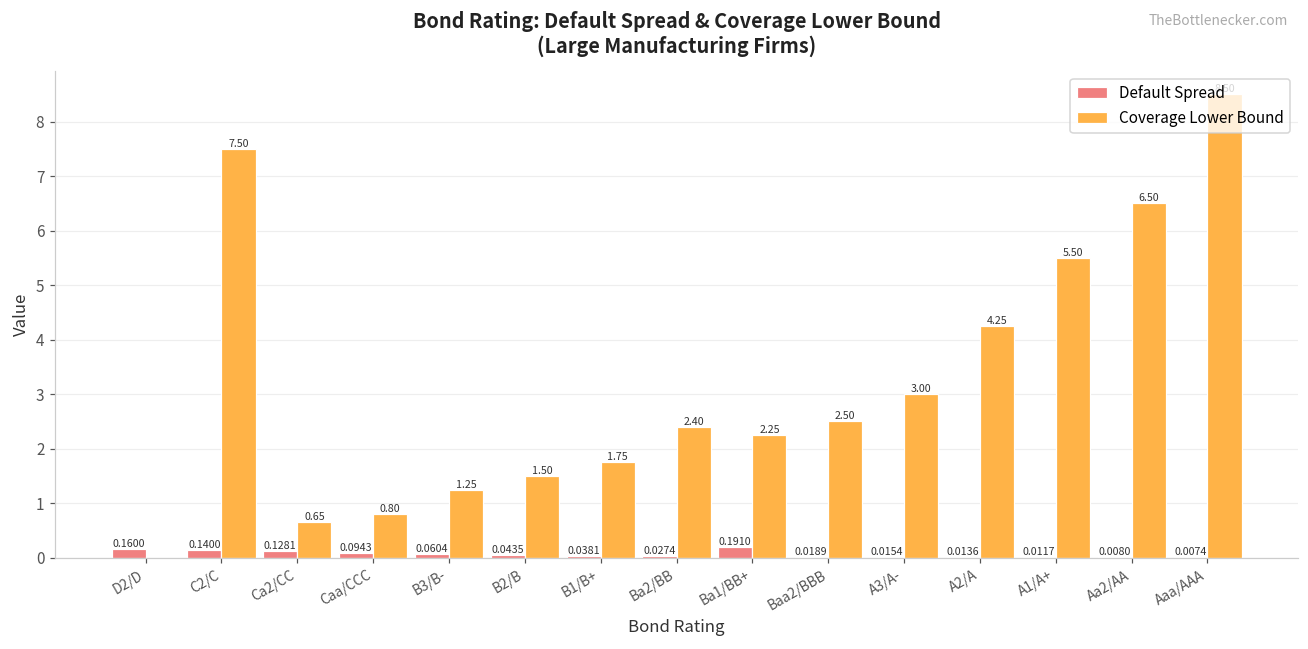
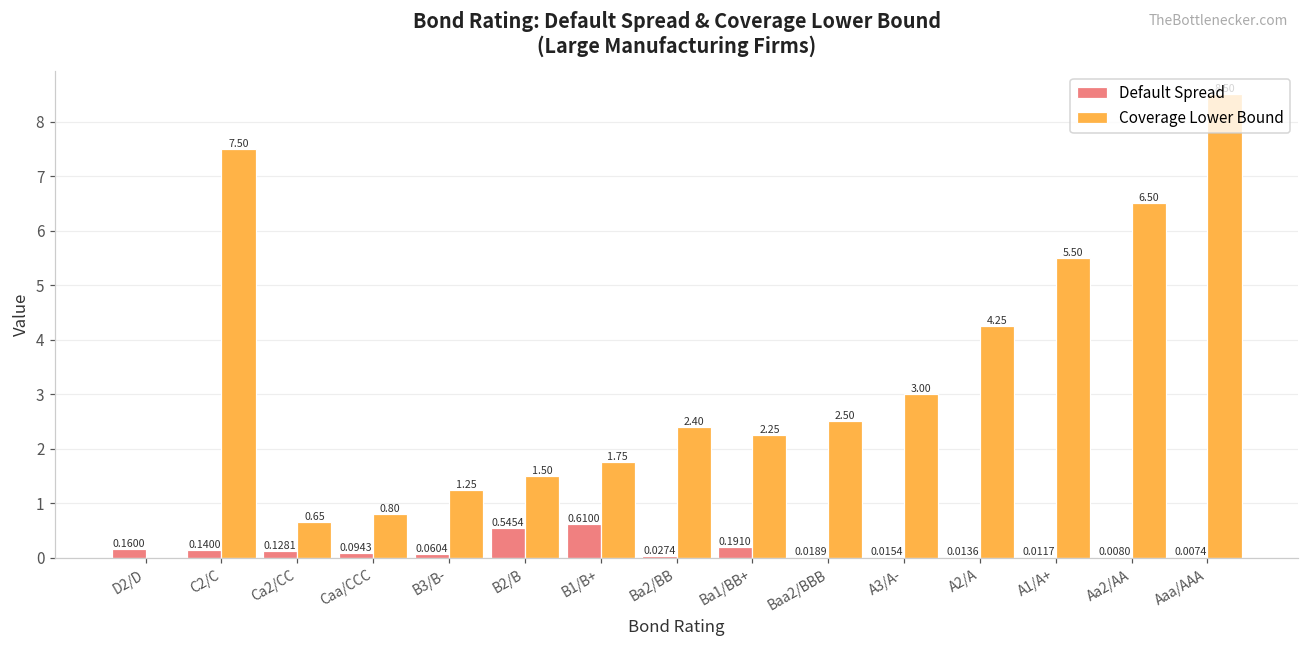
  {
    "Default Spread": {
      "D2/D": 0.1600,
      "C2/C": 0.1400,
      "Ca2/CC": 0.1281,
      "Caa/CCC": 0.0943,
      "B3/B-": 0.0604,
-     "B2/B": 0.0435,
-     "B1/B+": 0.0381,
+     "B2/B": 0.5454,
+     "B1/B+": 0.6100,
      "Ba2/BB": 0.0274,
      "Ba1/BB+": 0.1910,
      "Baa2/BBB": 0.0189,
      "A3/A-": 0.0154,
      "A2/A": 0.0136,
      "A1/A+": 0.0117,
      "Aa2/AA": 0.0080,
      "Aaa/AAA": 0.0074
    },
    "Coverage Lower Bound": {
      "C2/C": 7.50,
      "Ca2/CC": 0.65,
      "Caa/CCC": 0.80,
      "B3/B-": 1.25,
      "B2/B": 1.50,
      "B1/B+": 1.75,
      "Ba2/BB": 2.40,
      "Ba1/BB+": 2.25,
      "Baa2/BBB": 2.50,
      "A3/A-": 3.00,
      "A2/A": 4.25,
      "A1/A+": 5.50,
      "Aa2/AA": 6.50
    }
  }
